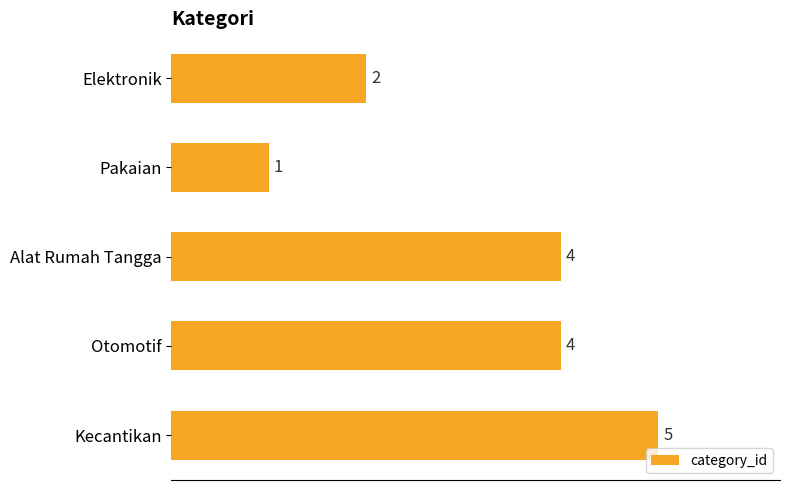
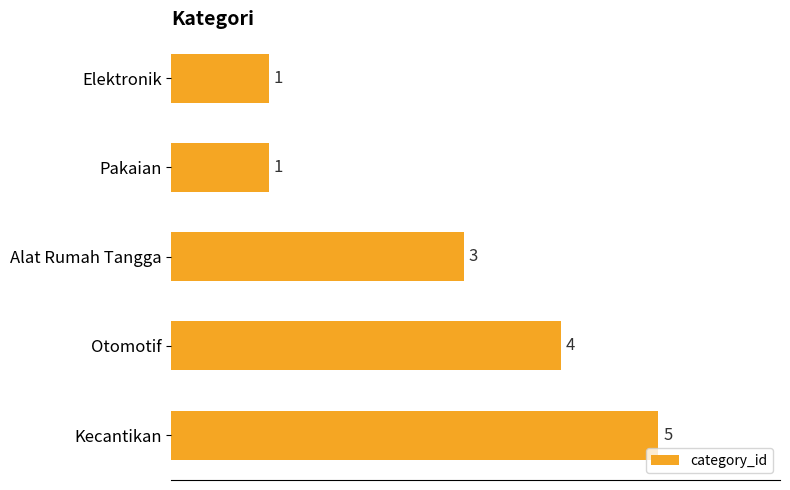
  {
-   "Elektronik": 2,
+   "Elektronik": 1,
    "Pakaian": 1,
-   "Alat Rumah Tangga": 4,
+   "Alat Rumah Tangga": 3,
    "Otomotif": 4,
    "Kecantikan": 5
  }
